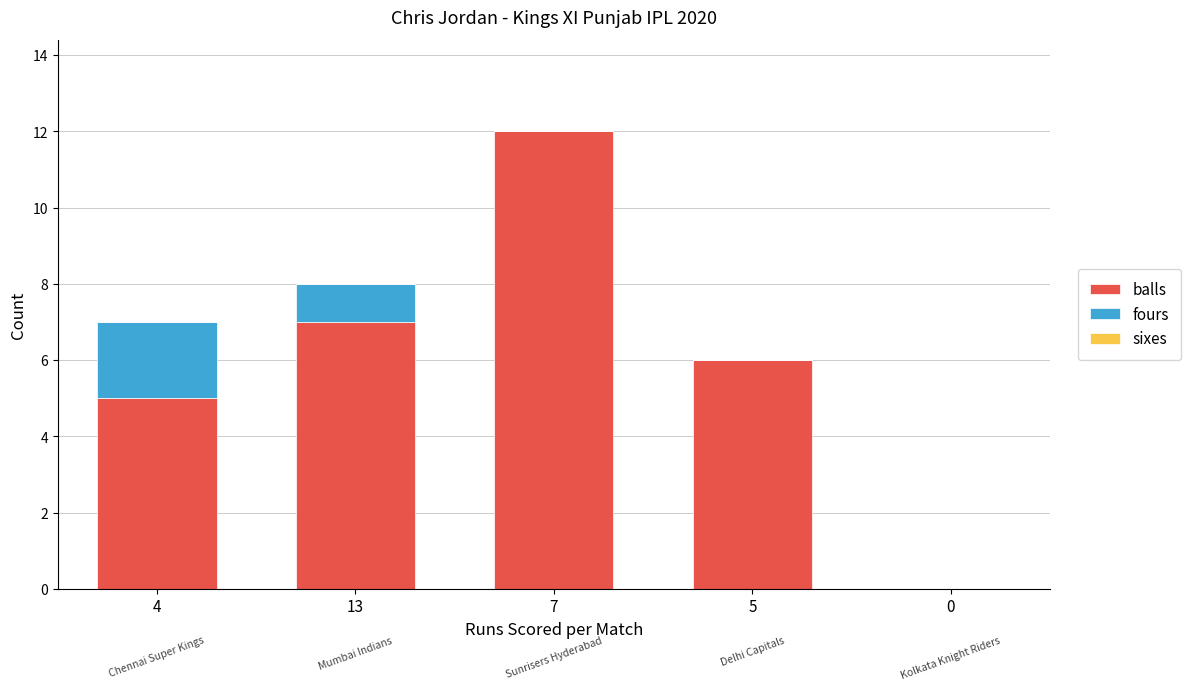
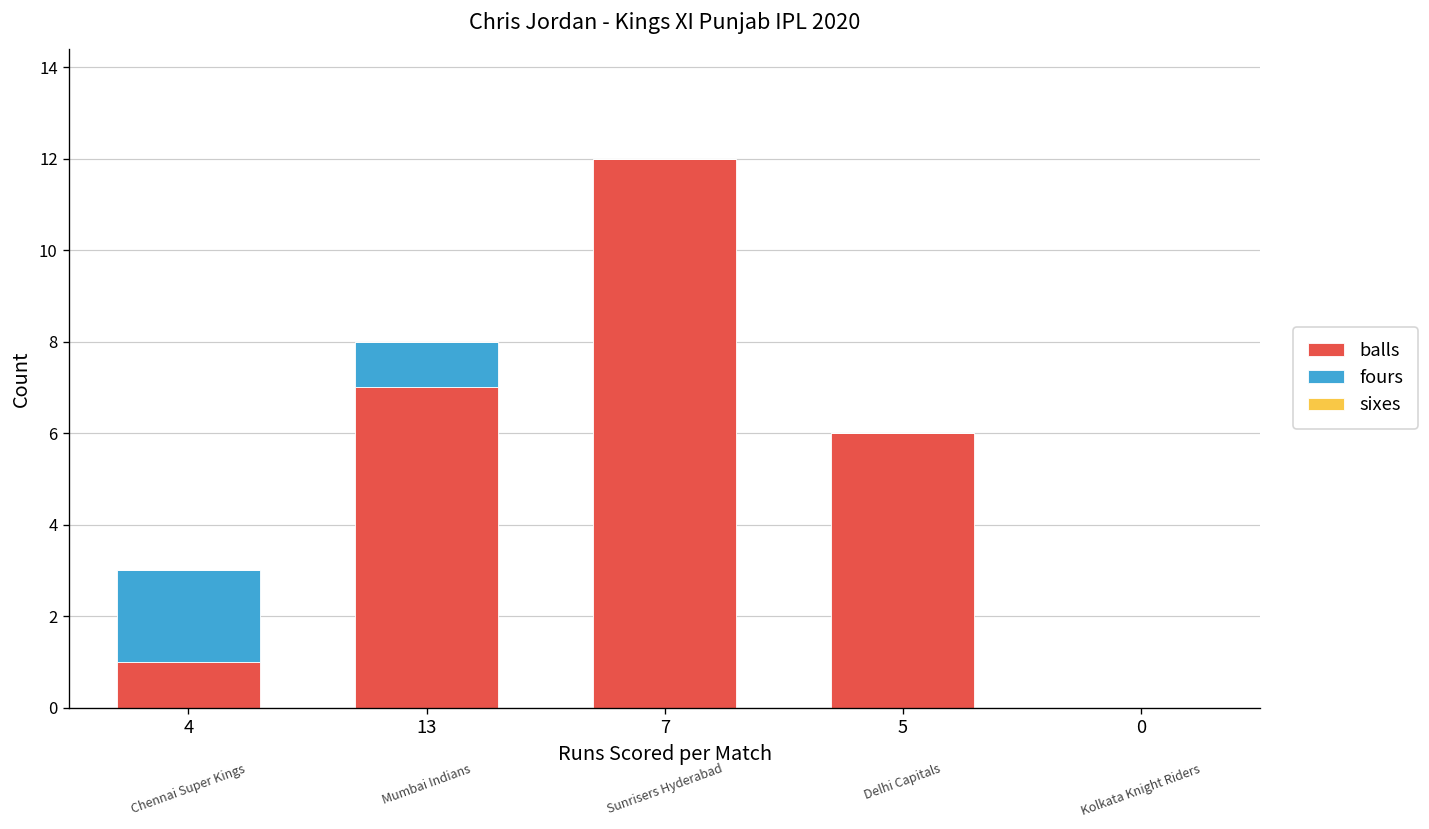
  {
    "balls": {
-     "4": 5,
+     "4": 1,
      "13": 7,
      "7": 12,
      "5": 6,
      "0": 0
    },
    "sixes": {
      "7": 0,
      "5": 0,
      "0": 0
    }
  }
